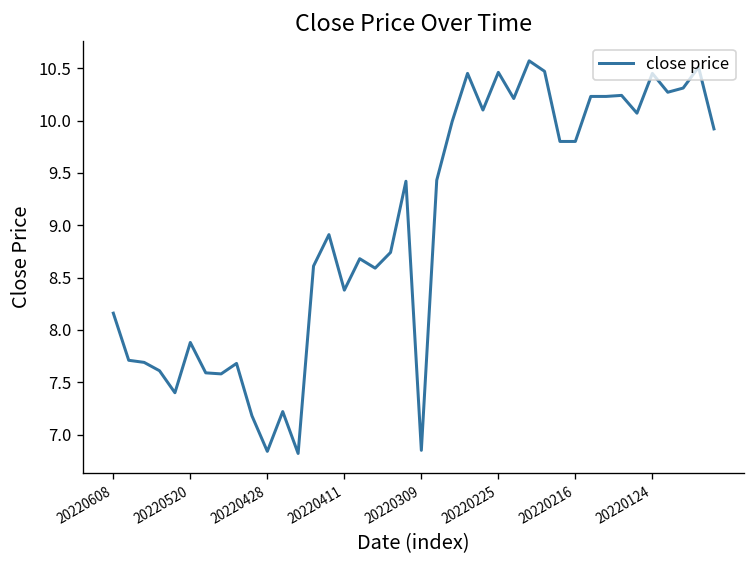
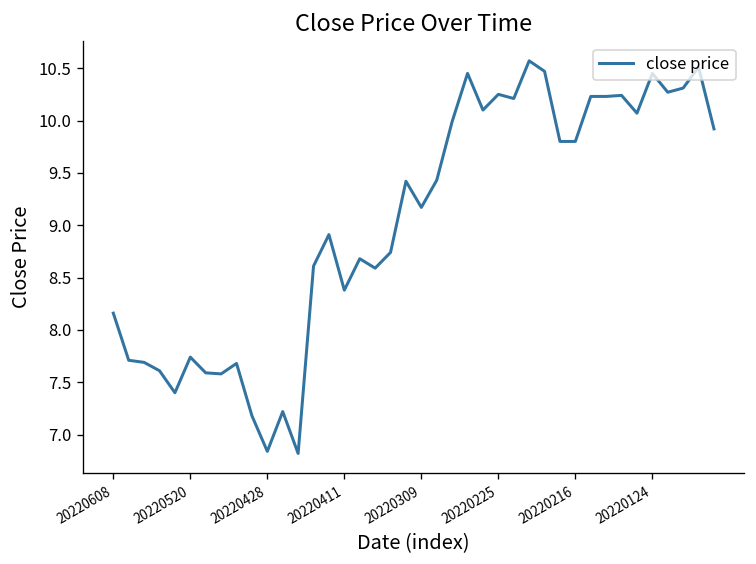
  {
    "20220608": 8.2,
-   "20220520": 7.9,
+   "20220520": 7.7,
    "20220428": 6.8,
    "20220411": 8.4,
-   "20220309": 6.9,
-   "20220225": 10.5,
+   "20220309": 9.2,
+   "20220225": 10.3,
    "20220216": 9.8
  }
